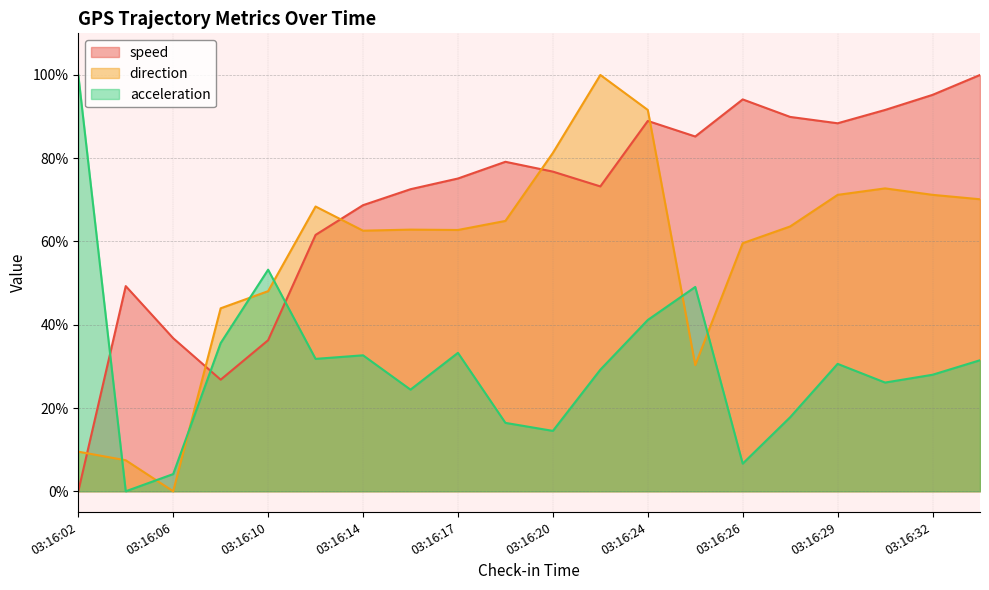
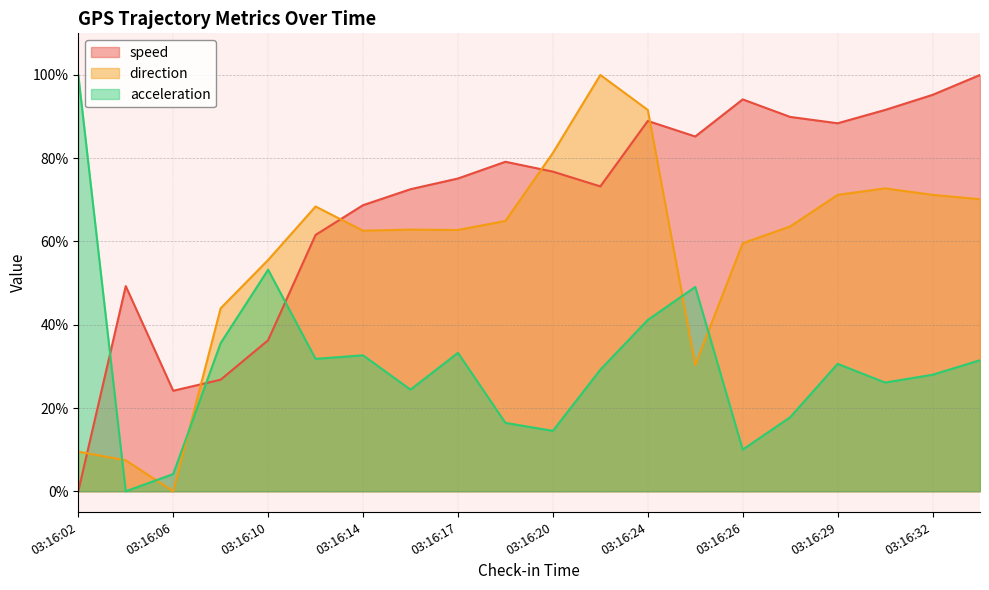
  {
    "speed": {
      "03:16:02": "0%",
-     "03:16:06": "37%",
+     "03:16:06": "24%",
      "03:16:10": "36%",
      "03:16:14": "69%",
      "03:16:17": "75%",
      "03:16:20": "77%",
      "03:16:24": "89%",
      "03:16:26": "94%",
      "03:16:29": "88%",
      "03:16:32": "95%"
    },
    "direction": {
      "03:16:02": "10%",
      "03:16:06": "0%",
-     "03:16:10": "48%",
+     "03:16:10": "56%",
      "03:16:14": "63%",
      "03:16:17": "63%",
      "03:16:20": "81%",
      "03:16:24": "92%",
      "03:16:26": "60%",
      "03:16:29": "71%",
      "03:16:32": "71%"
    },
    "acceleration": {
      "03:16:02": "100%",
      "03:16:06": "4%",
      "03:16:10": "53%",
      "03:16:14": "33%",
      "03:16:17": "33%",
      "03:16:20": "15%",
      "03:16:24": "41%",
-     "03:16:26": "7%",
+     "03:16:26": "10%",
      "03:16:29": "31%",
      "03:16:32": "28%"
    }
  }
